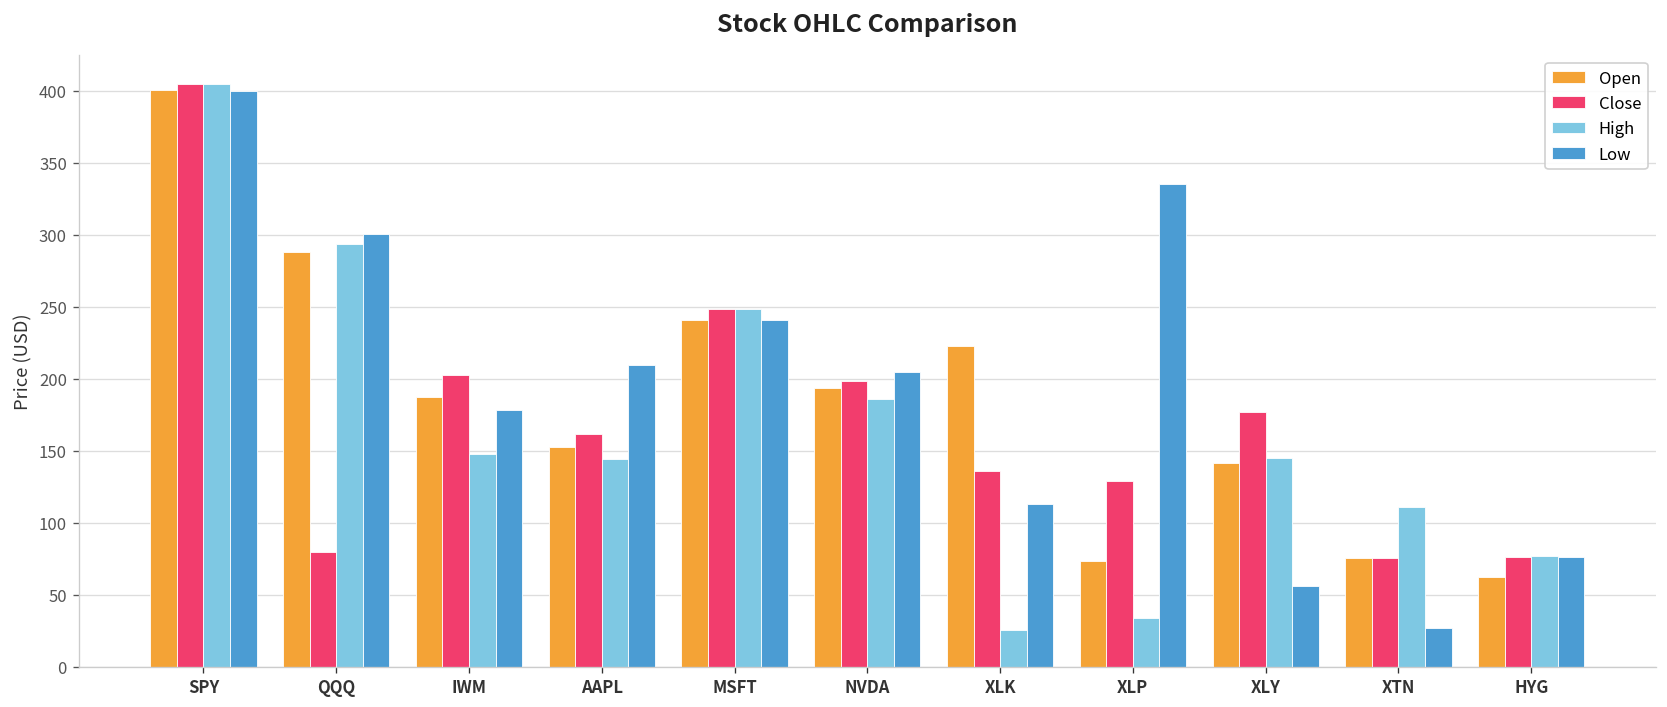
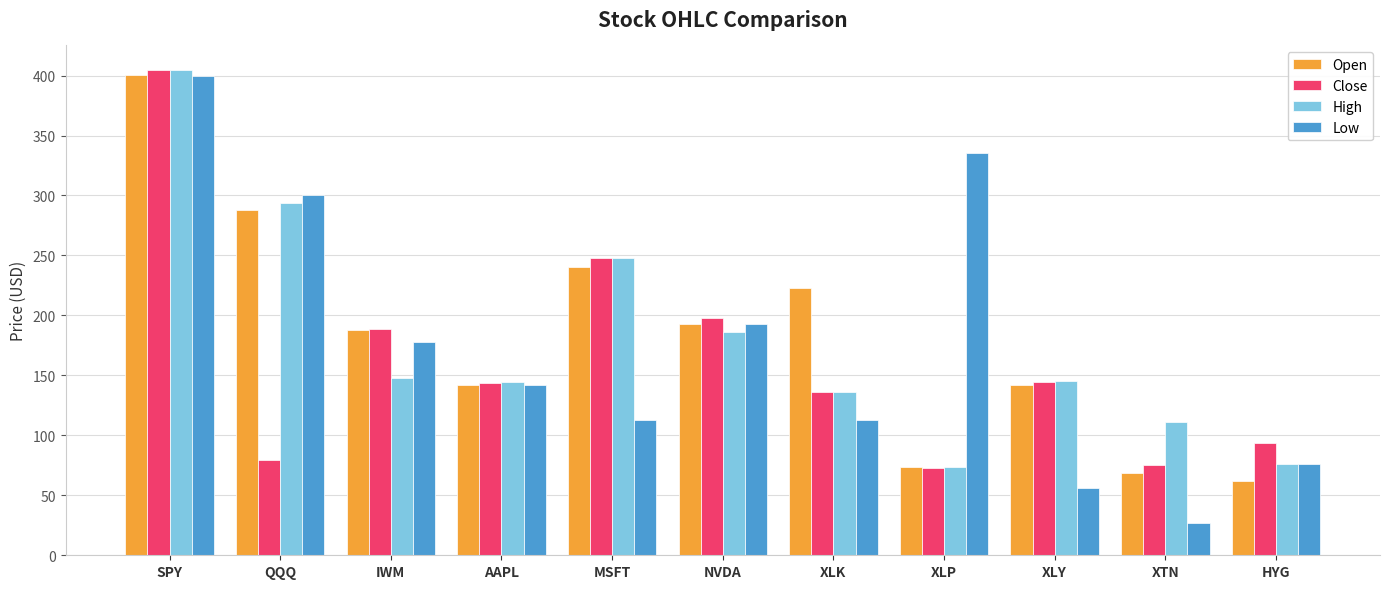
  {
    "Open": {
      "SPY": 400,
      "QQQ": 288,
      "IWM": 187,
-     "AAPL": 152,
+     "AAPL": 142,
      "MSFT": 241,
      "NVDA": 193,
      "XLK": 223,
      "XLP": 73,
      "XLY": 142,
-     "XTN": 76,
+     "XTN": 69,
      "HYG": 62
    },
    "Close": {
      "SPY": 405,
      "QQQ": 80,
-     "IWM": 202,
-     "AAPL": 161,
+     "IWM": 189,
+     "AAPL": 144,
      "MSFT": 248,
      "NVDA": 198,
      "XLK": 136,
-     "XLP": 129,
-     "XLY": 177,
+     "XLP": 73,
+     "XLY": 145,
      "XTN": 75,
-     "HYG": 76
+     "HYG": 94
    },
    "High": {
      "SPY": 405,
      "QQQ": 294,
      "IWM": 148,
      "AAPL": 144,
      "MSFT": 248,
      "NVDA": 186,
-     "XLK": 26,
-     "XLP": 34,
+     "XLK": 136,
+     "XLP": 73,
      "XLY": 145,
      "XTN": 111,
      "HYG": 76
    },
    "Low": {
      "SPY": 400,
      "QQQ": 301,
      "IWM": 178,
-     "AAPL": 210,
-     "MSFT": 241,
-     "NVDA": 205,
+     "AAPL": 142,
+     "MSFT": 113,
+     "NVDA": 193,
      "XLK": 113,
      "XLP": 335,
      "XLY": 56,
      "XTN": 27,
      "HYG": 76
    }
  }
